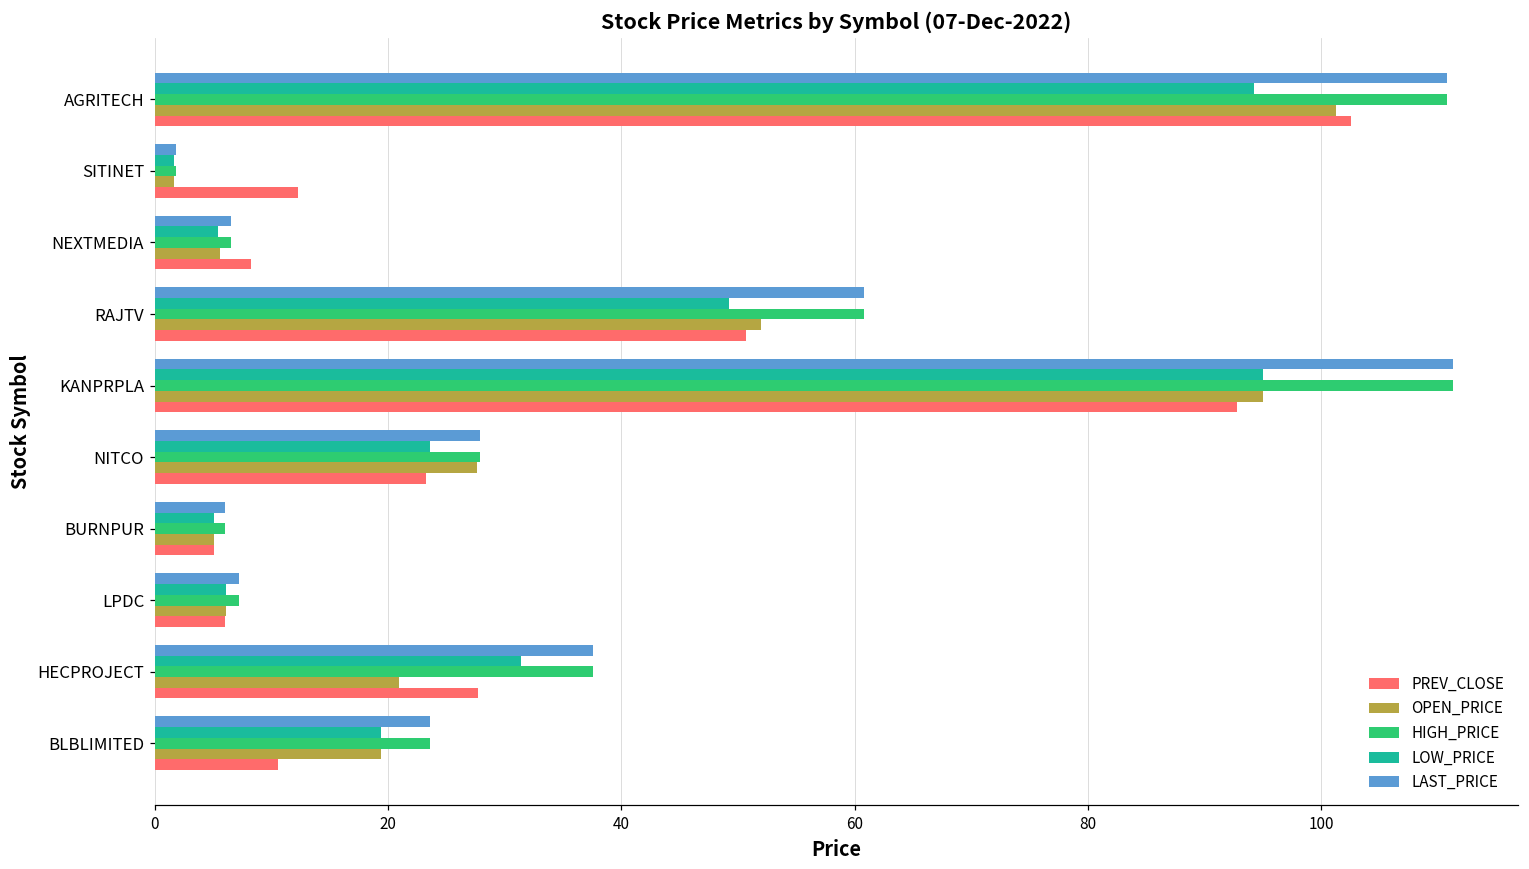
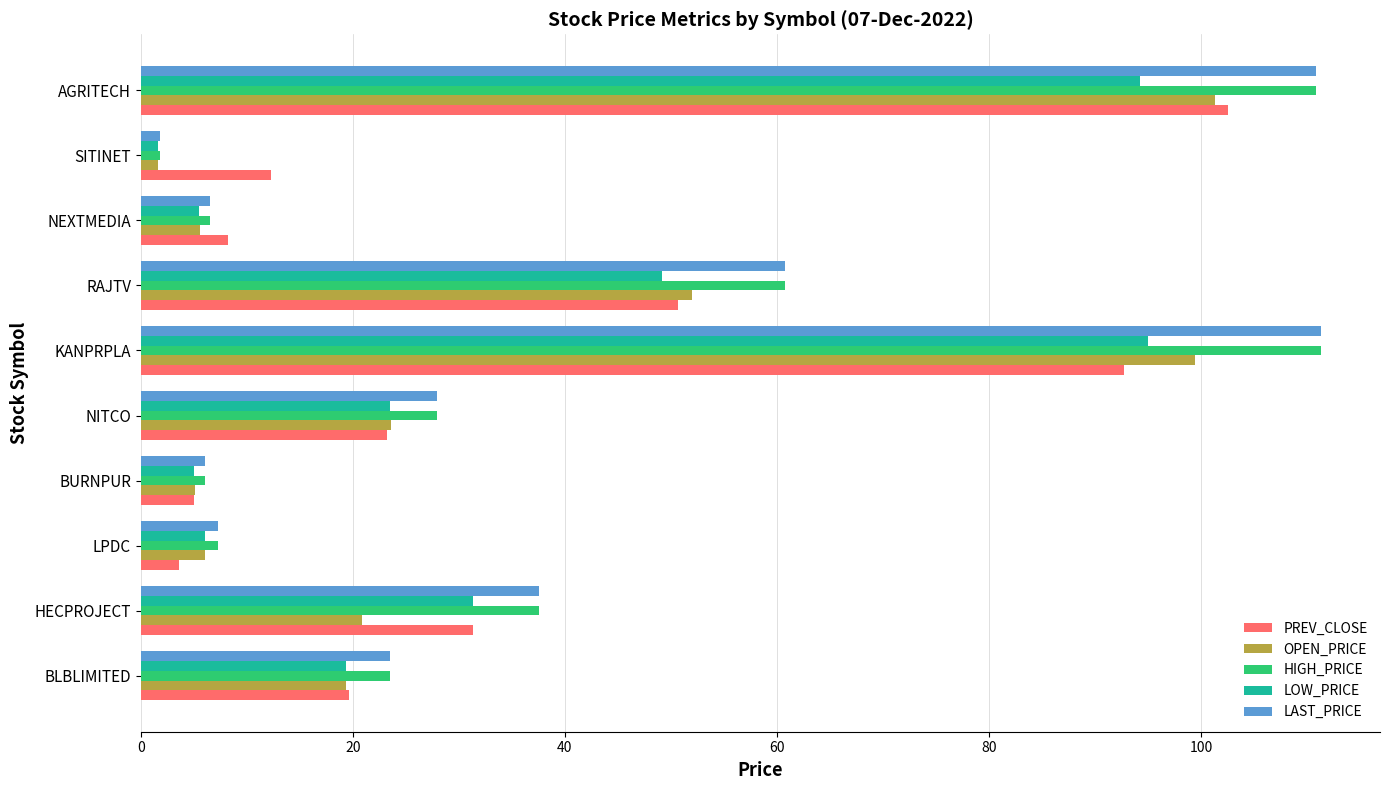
  {
    "PREV_CLOSE": {
      "AGRITECH": 102.5,
      "SITINET": 12.3,
      "NEXTMEDIA": 8.3,
      "RAJTV": 50.7,
      "KANPRPLA": 92.8,
      "NITCO": 23.3,
      "BURNPUR": 5.1,
-     "LPDC": 6.1,
-     "HECPROJECT": 27.7,
-     "BLBLIMITED": 10.5
+     "LPDC": 3.6,
+     "HECPROJECT": 31.4,
+     "BLBLIMITED": 19.7
    },
    "OPEN_PRICE": {
      "AGRITECH": 101.3,
      "SITINET": 1.6,
      "NEXTMEDIA": 5.6,
      "RAJTV": 52.0,
-     "KANPRPLA": 95.0,
-     "NITCO": 27.6,
+     "KANPRPLA": 99.4,
+     "NITCO": 23.6,
      "BURNPUR": 5.1,
      "LPDC": 6.1,
      "HECPROJECT": 20.9,
      "BLBLIMITED": 19.4
    },
    "LAST_PRICE": {
      "AGRITECH": 110.8,
      "SITINET": 1.9,
      "NEXTMEDIA": 6.5,
      "RAJTV": 60.8,
      "KANPRPLA": 111.3,
      "NITCO": 27.9,
      "BURNPUR": 6.1,
      "LPDC": 7.3,
      "HECPROJECT": 37.6,
      "BLBLIMITED": 23.6
    }
  }
